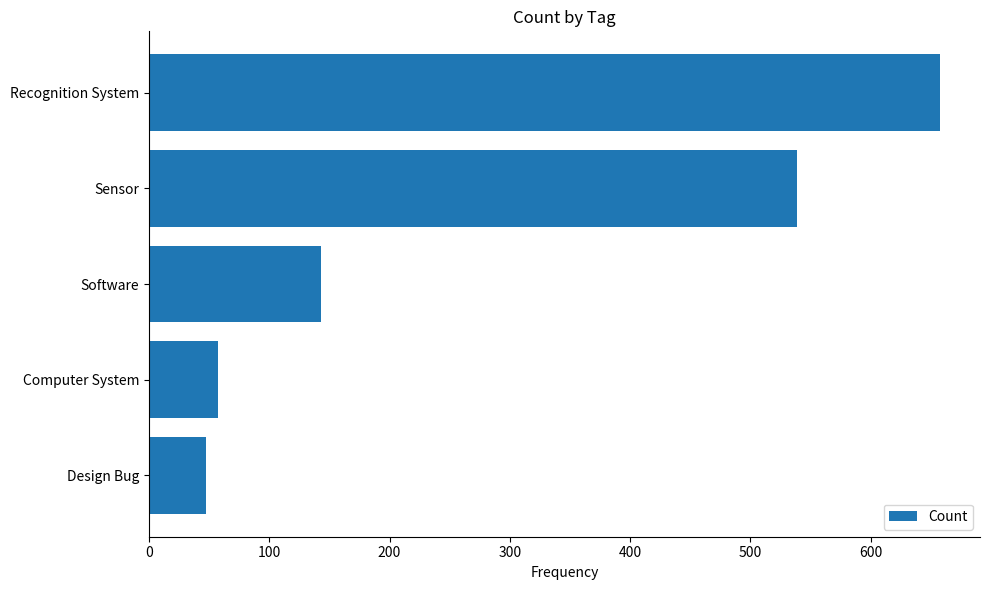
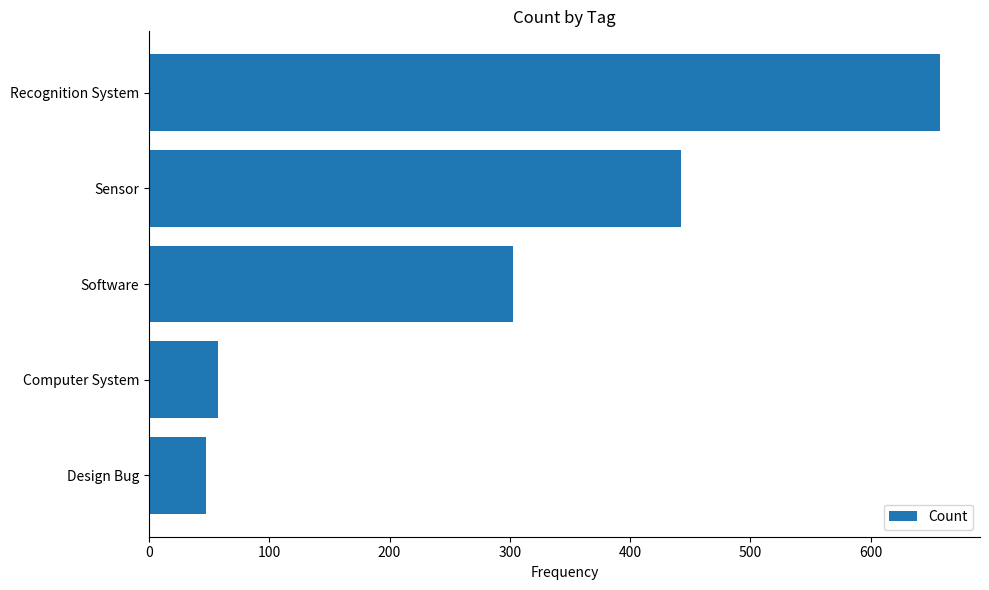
  {
    "Recognition System": 658,
-   "Sensor": 539,
-   "Software": 143,
+   "Sensor": 442,
+   "Software": 303,
    "Computer System": 57,
    "Design Bug": 47
  }
